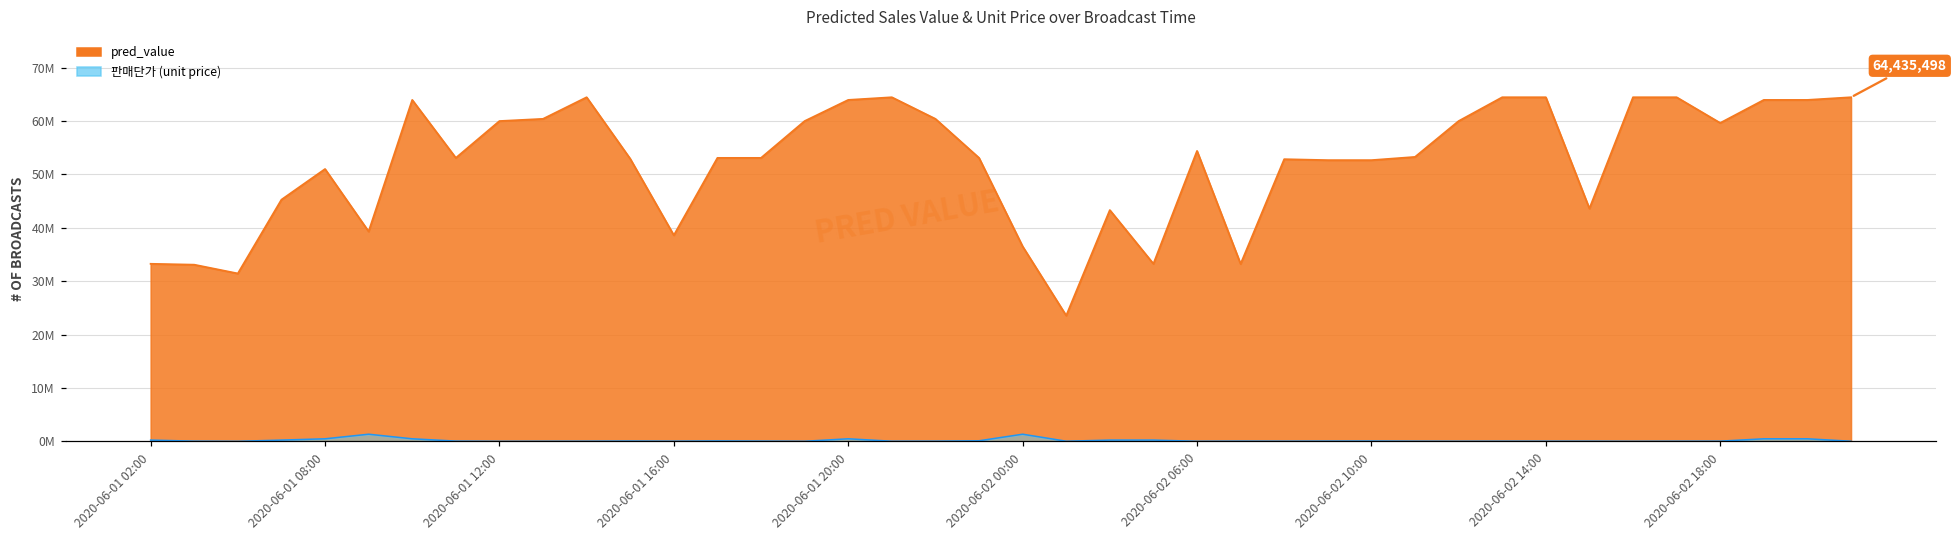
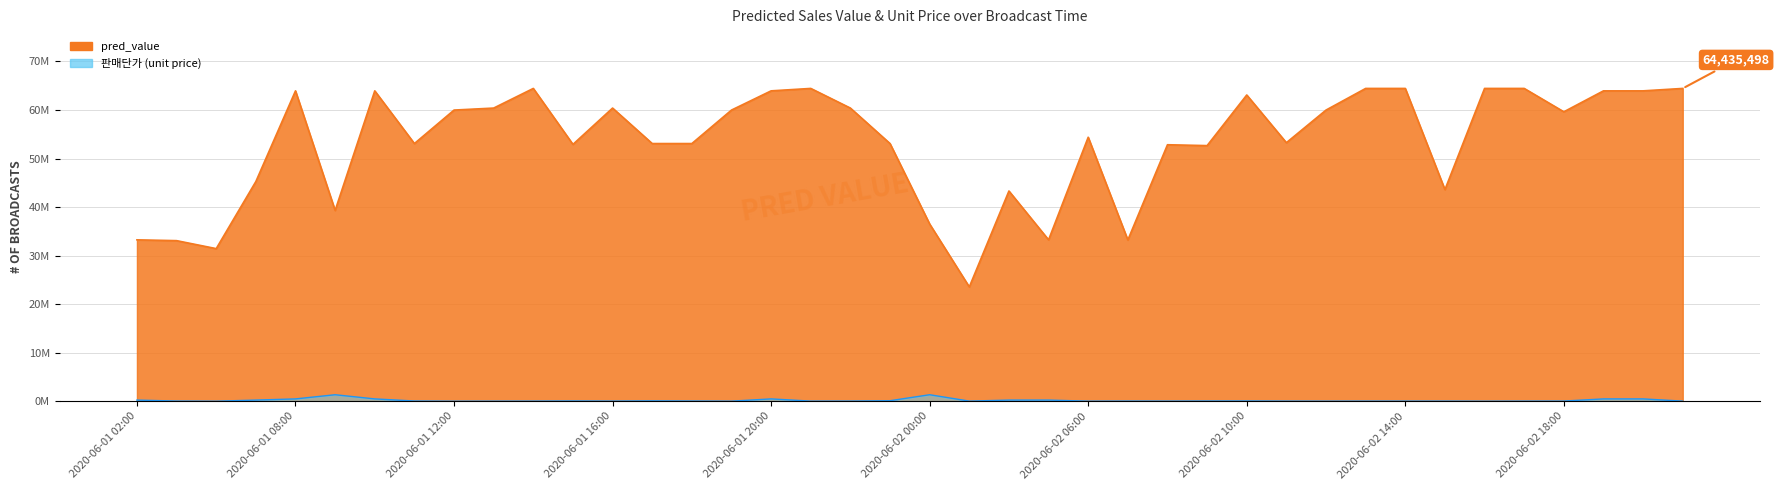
  {
    "pred_value": {
      "2020-06-01 02:00": 33000000,
-     "2020-06-01 08:00": 51000000,
+     "2020-06-01 08:00": 64000000,
      "2020-06-01 12:00": 60000000,
-     "2020-06-01 16:00": 39000000,
+     "2020-06-01 16:00": 60000000,
      "2020-06-01 20:00": 64000000,
      "2020-06-02 00:00": 37000000,
      "2020-06-02 06:00": 54000000,
-     "2020-06-02 10:00": 53000000,
+     "2020-06-02 10:00": 63000000,
      "2020-06-02 14:00": 64000000,
      "2020-06-02 18:00": 60000000
    }
  }
